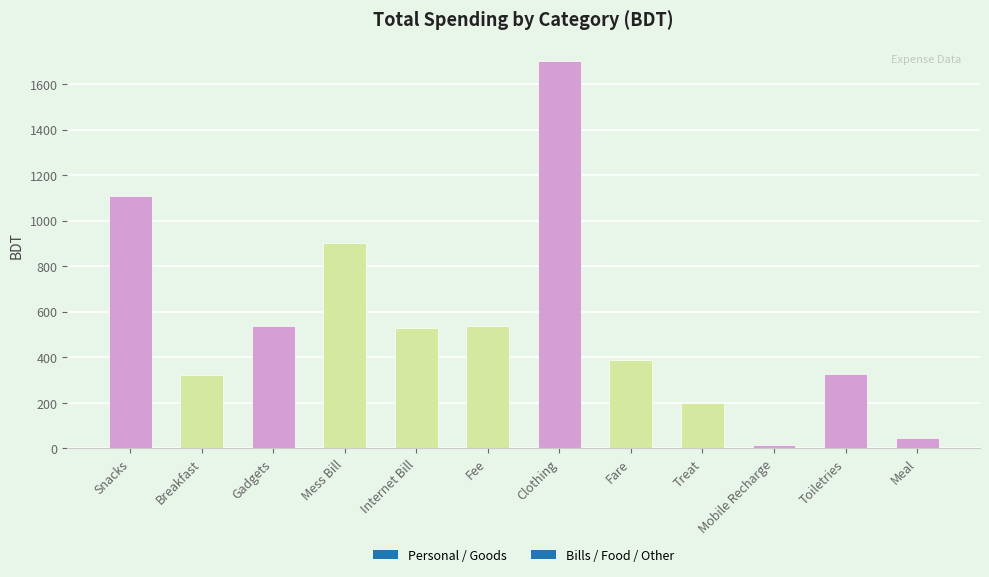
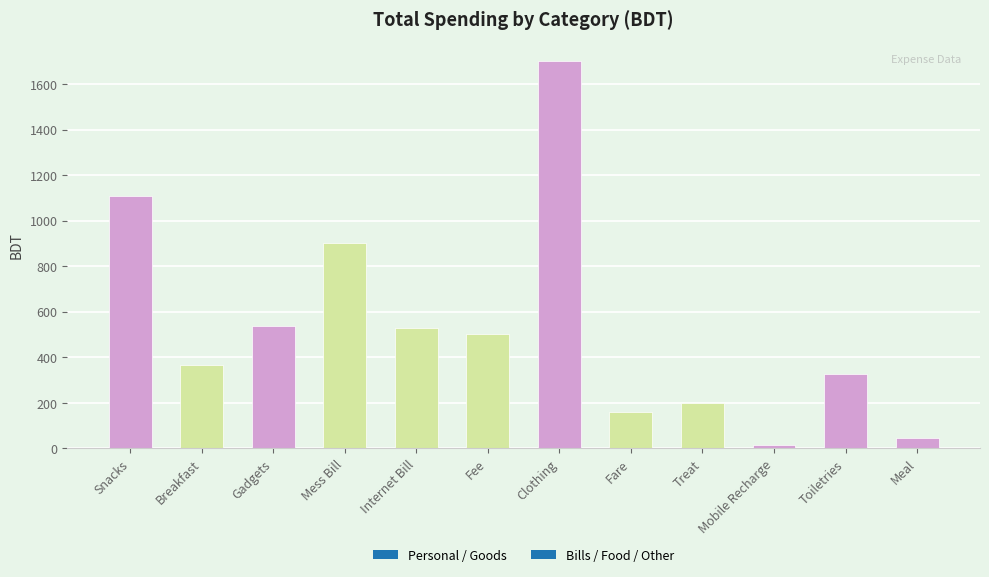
  {
    "Snacks": 1110,
-   "Breakfast": 320,
+   "Breakfast": 370,
    "Gadgets": 540,
    "Mess Bill": 900,
    "Internet Bill": 530,
-   "Fee": 540,
+   "Fee": 500,
    "Clothing": 1700,
-   "Fare": 390,
+   "Fare": 160,
    "Treat": 200,
    "Mobile Recharge": 20,
    "Toiletries": 330,
    "Meal": 50
  }
